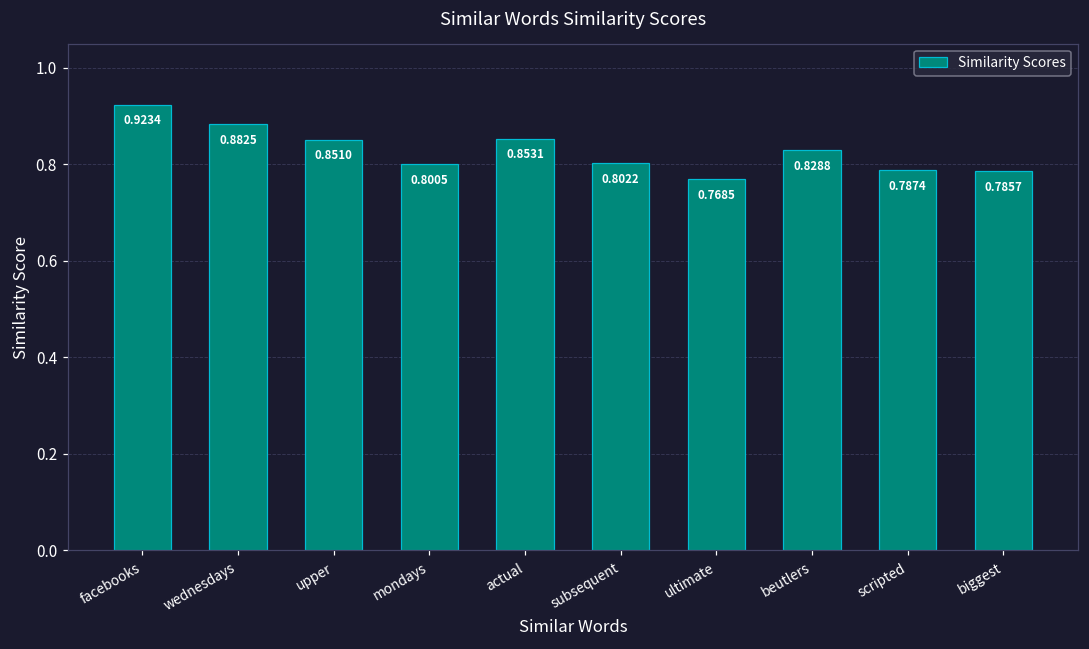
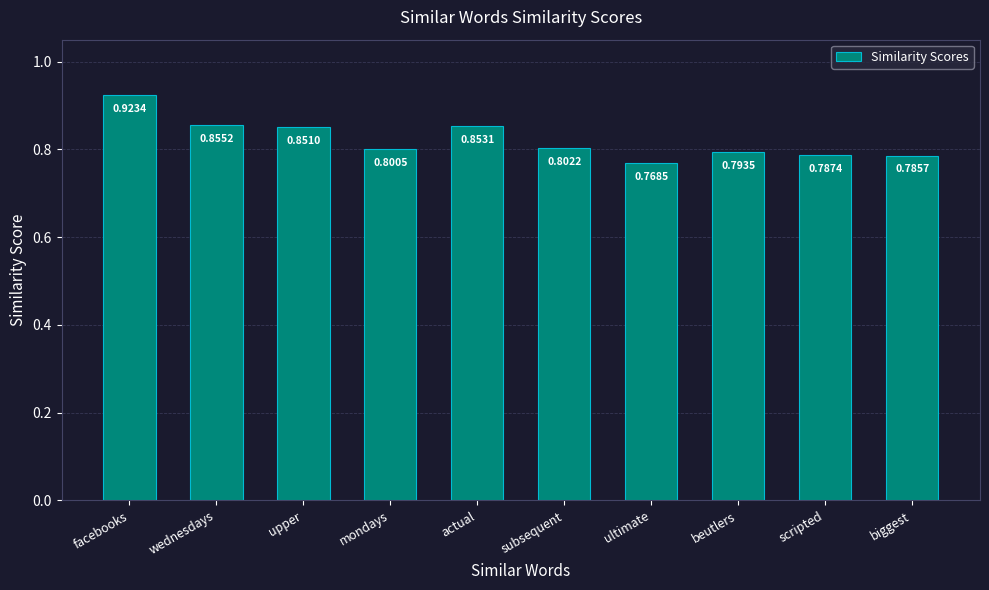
  {
    "facebooks": 0.9234,
-   "wednesdays": 0.8825,
+   "wednesdays": 0.8552,
    "upper": 0.8510,
    "mondays": 0.8005,
    "actual": 0.8531,
    "subsequent": 0.8022,
    "ultimate": 0.7685,
-   "beutlers": 0.8288,
+   "beutlers": 0.7935,
    "scripted": 0.7874,
    "biggest": 0.7857
  }
